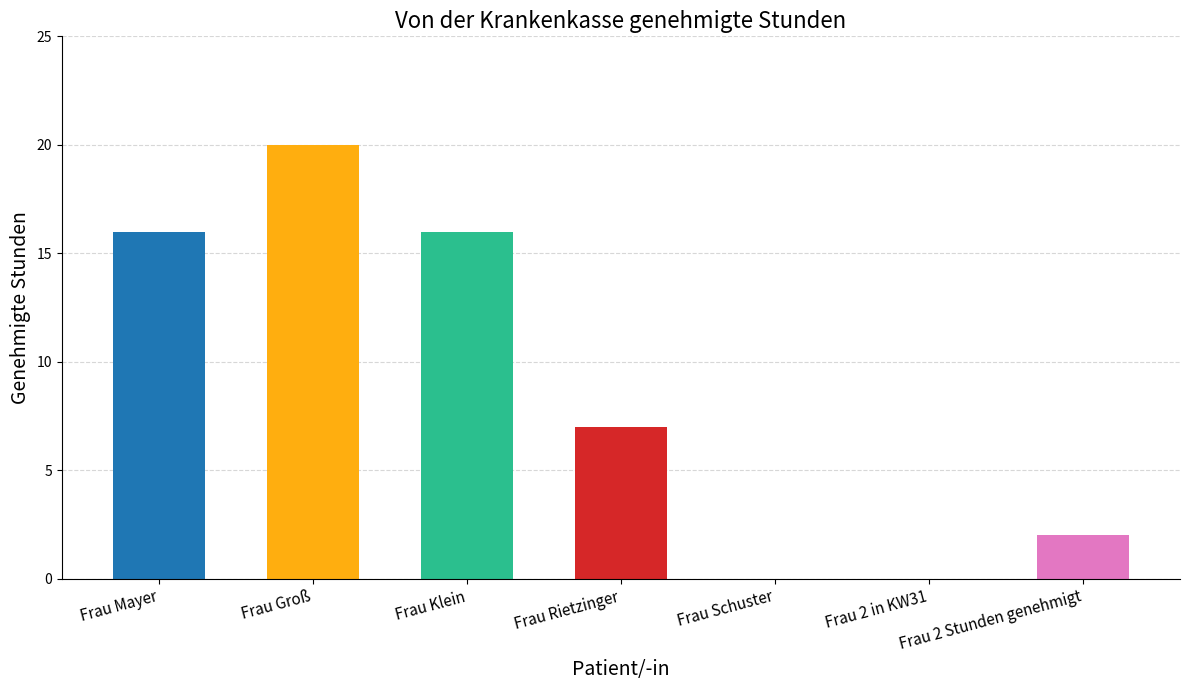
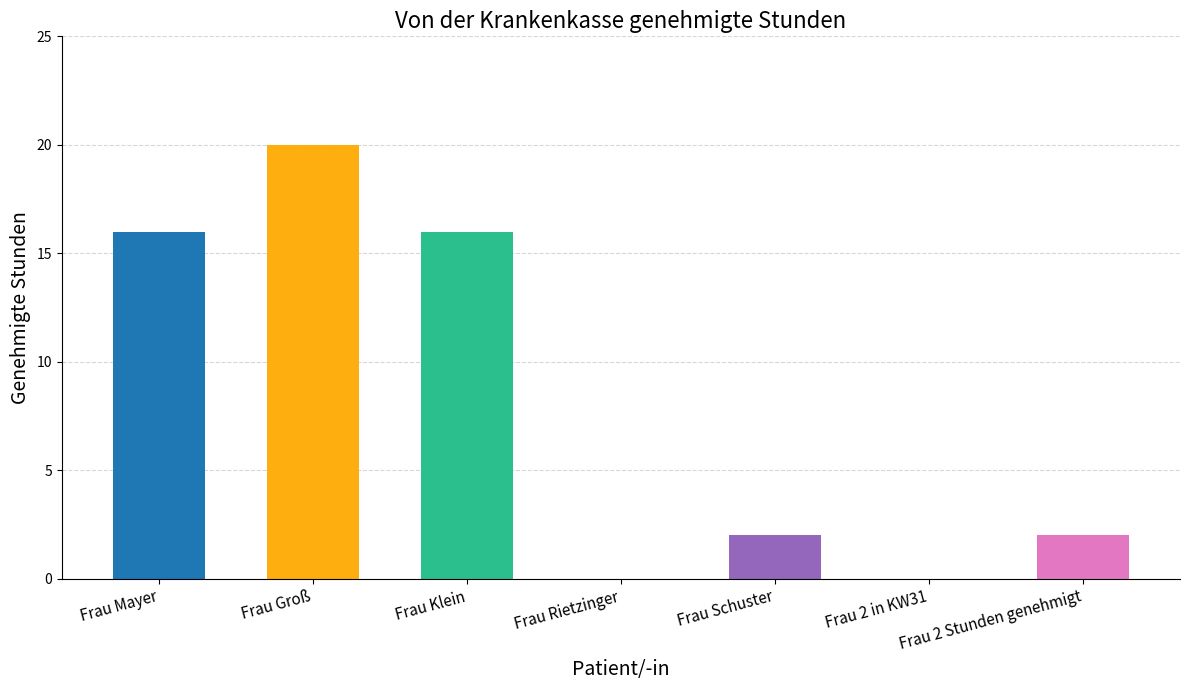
  {
    "Frau Mayer": 16,
    "Frau Groß": 20,
    "Frau Klein": 16,
-   "Frau Rietzinger": 7,
-   "Frau Schuster": 0,
+   "Frau Rietzinger": 0,
+   "Frau Schuster": 2,
    "Frau 2 in KW31": 0,
    "Frau 2 Stunden genehmigt": 2
  }
